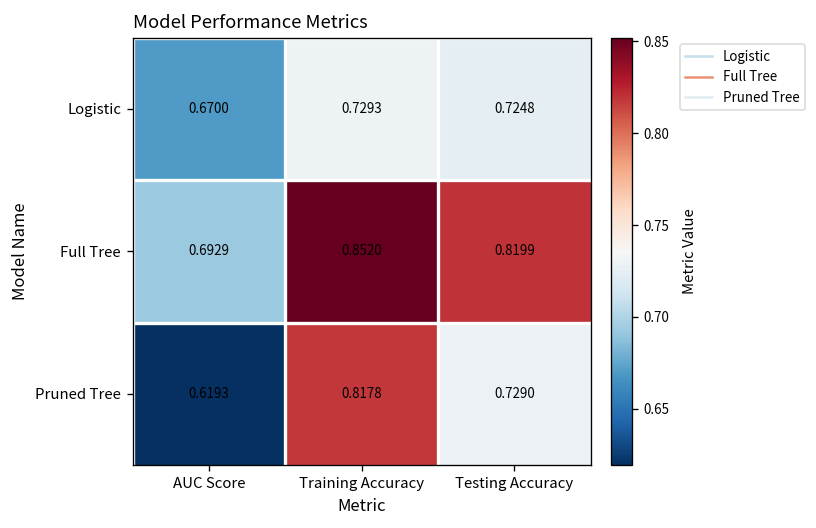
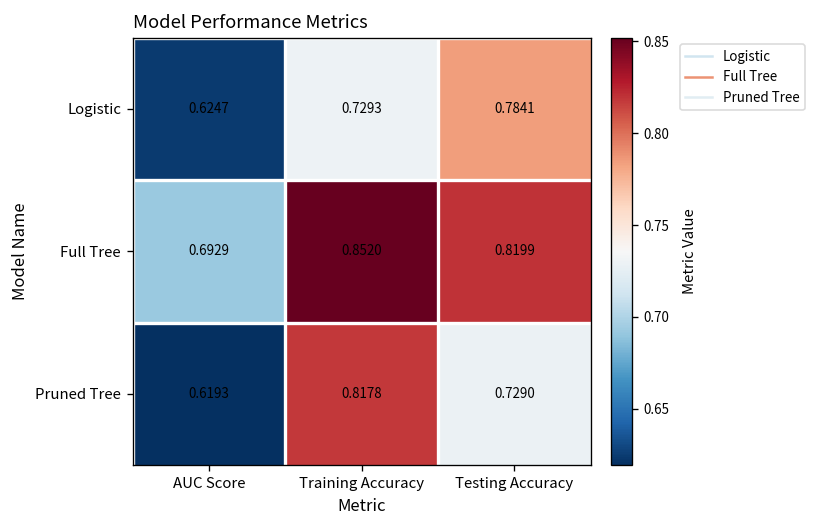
  {
    "Logistic": {
-     "AUC Score": 0.6700,
+     "AUC Score": 0.6247,
      "Training Accuracy": 0.7293,
-     "Testing Accuracy": 0.7248
+     "Testing Accuracy": 0.7841
    },
    "Full Tree": {
      "AUC Score": 0.6929,
      "Training Accuracy": 0.8520,
      "Testing Accuracy": 0.8199
    },
    "Pruned Tree": {
      "AUC Score": 0.6193,
      "Training Accuracy": 0.8178,
      "Testing Accuracy": 0.7290
    }
  }
